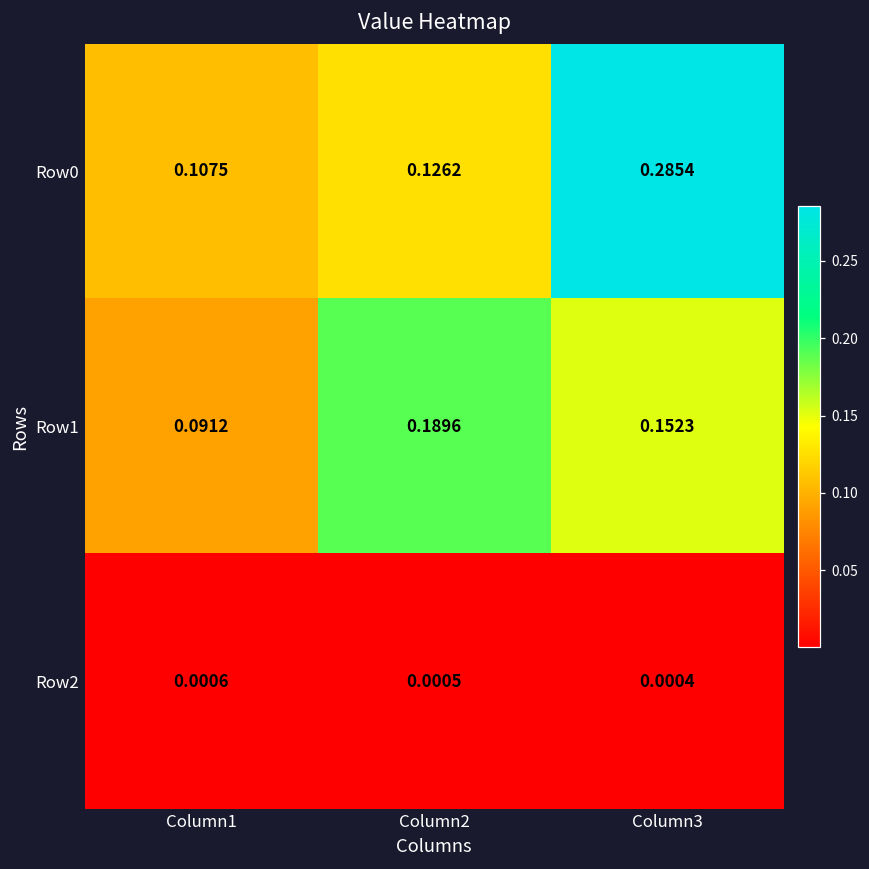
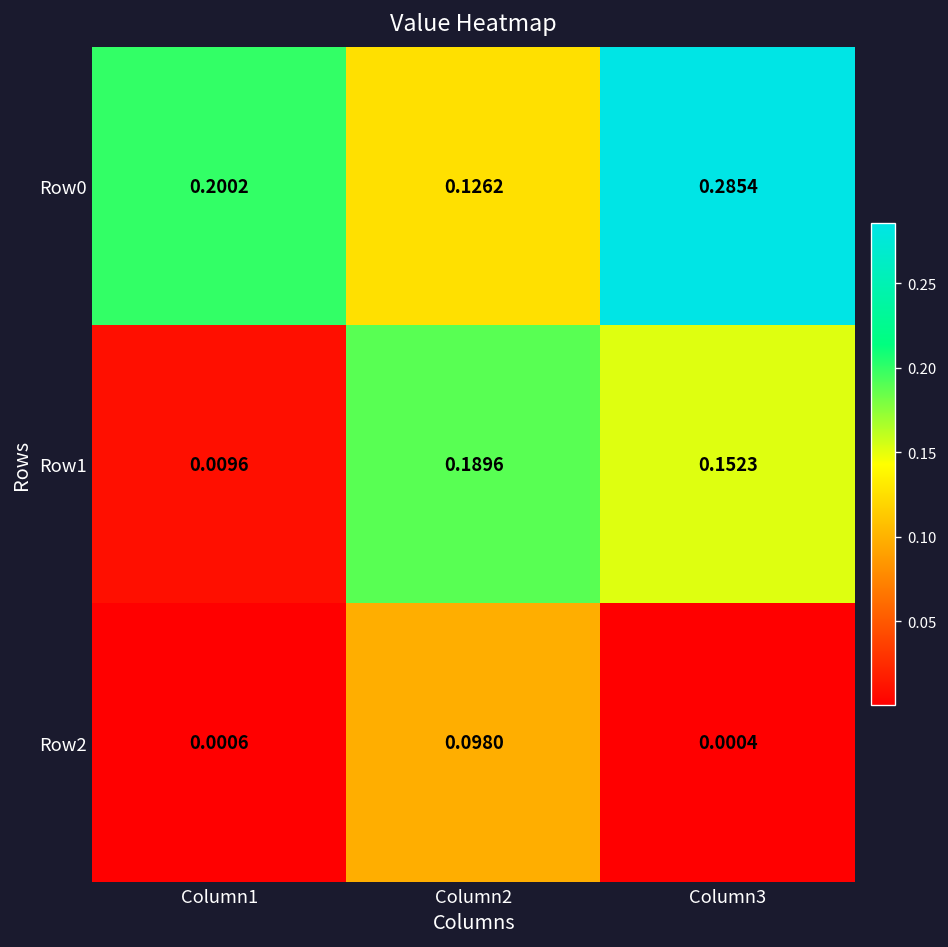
  {
    "Row0": {
-     "Column1": 0.1075,
+     "Column1": 0.2002,
      "Column2": 0.1262,
      "Column3": 0.2854
    },
    "Row1": {
-     "Column1": 0.0912,
+     "Column1": 0.0096,
      "Column2": 0.1896,
      "Column3": 0.1523
    },
    "Row2": {
      "Column1": 0.0006,
-     "Column2": 0.0005,
+     "Column2": 0.0980,
      "Column3": 0.0004
    }
  }
